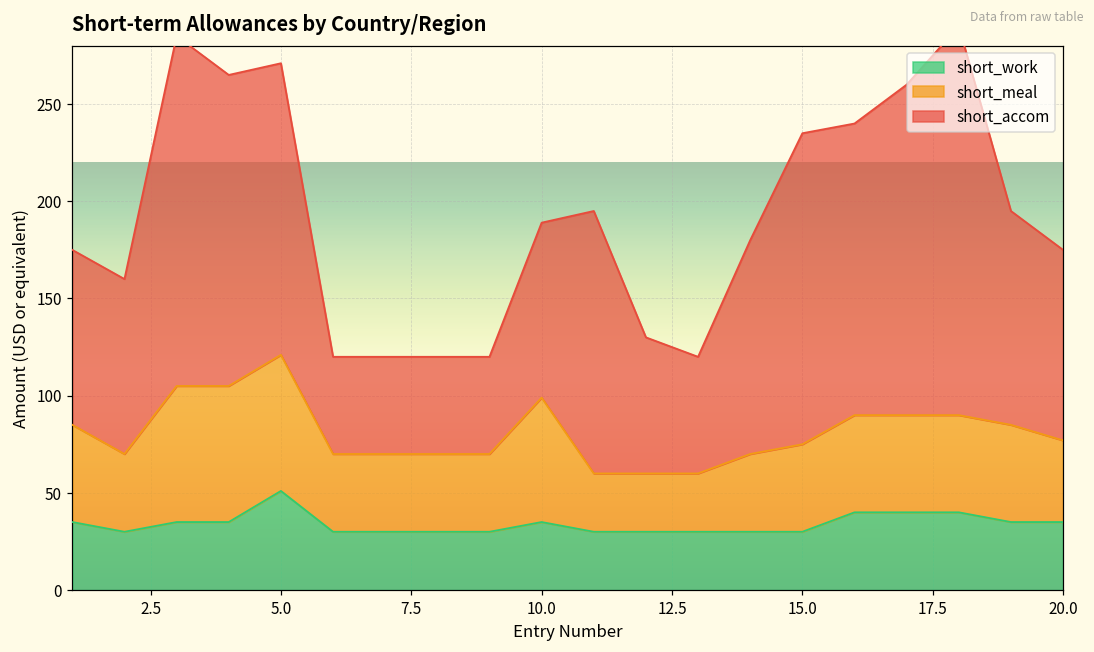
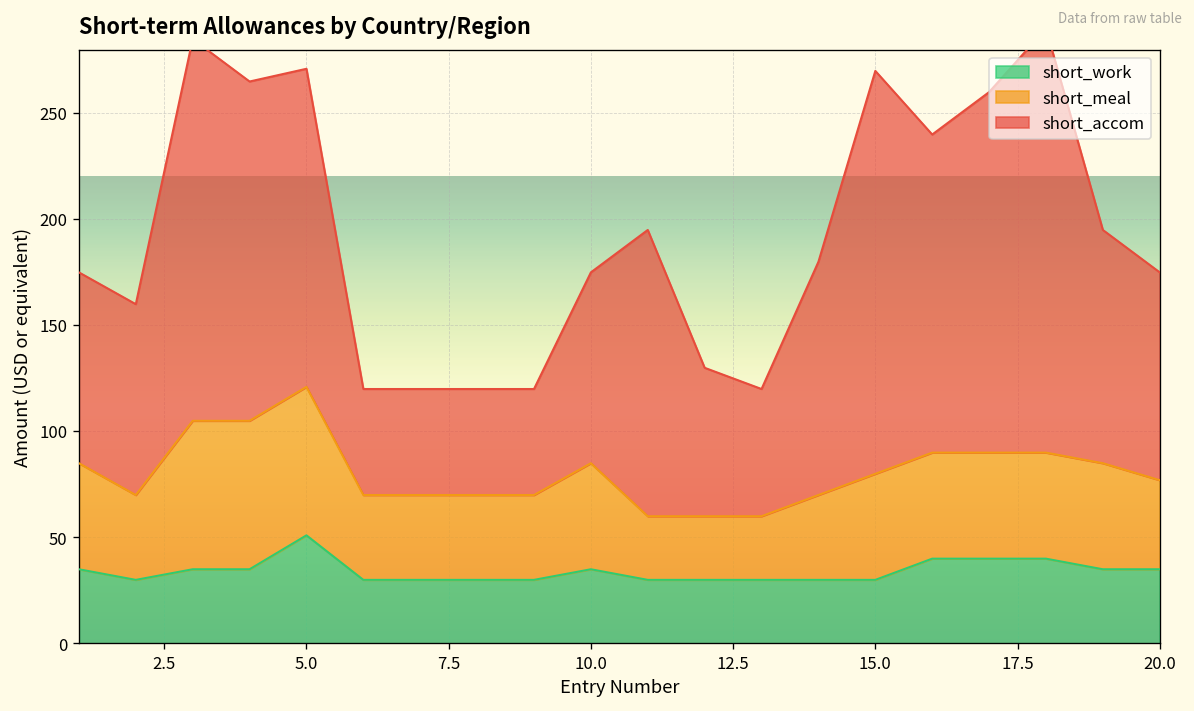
  {
    "short_work": {
      "5.0": 51,
      "10.0": 35,
      "15.0": 30,
      "20.0": 35
    },
    "short_meal": {
      "5.0": 70,
-     "10.0": 64,
-     "15.0": 45,
+     "10.0": 50,
+     "15.0": 50,
      "20.0": 42
    },
    "short_accom": {
      "5.0": 150,
      "10.0": 90,
-     "15.0": 160,
+     "15.0": 190,
      "20.0": 98
    }
  }
